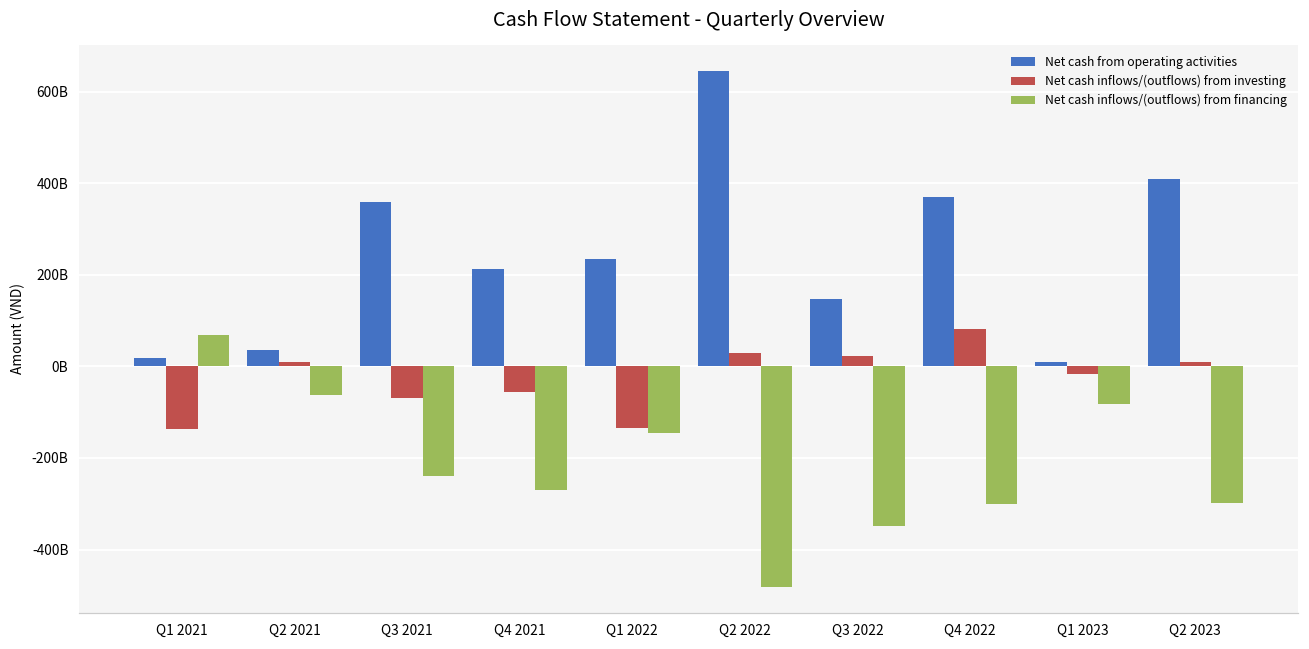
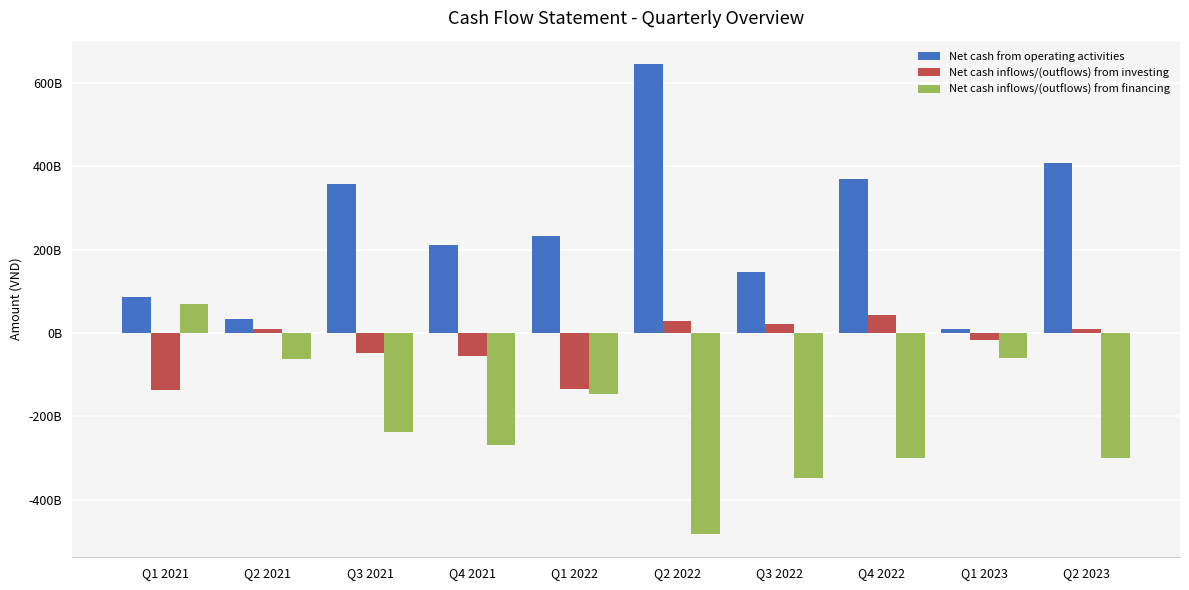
  {
    "Net cash from operating activities": {
-     "Q1 2021": 20000000000,
+     "Q1 2021": 90000000000,
      "Q2 2021": 30000000000,
      "Q3 2021": 360000000000,
      "Q4 2021": 210000000000,
      "Q1 2022": 230000000000,
      "Q2 2022": 650000000000,
      "Q3 2022": 150000000000,
      "Q4 2022": 370000000000,
      "Q1 2023": 10000000000,
      "Q2 2023": 410000000000
    },
    "Net cash inflows/(outflows) from investing": {
      "Q1 2021": -140000000000,
      "Q2 2021": 10000000000,
-     "Q3 2021": -70000000000,
+     "Q3 2021": -50000000000,
      "Q4 2021": -60000000000,
      "Q1 2022": -130000000000,
      "Q2 2022": 30000000000,
      "Q3 2022": 20000000000,
-     "Q4 2022": 80000000000,
+     "Q4 2022": 40000000000,
      "Q1 2023": -20000000000,
      "Q2 2023": 10000000000
    },
    "Net cash inflows/(outflows) from financing": {
      "Q1 2021": 70000000000,
      "Q2 2021": -60000000000,
      "Q3 2021": -240000000000,
      "Q4 2021": -270000000000,
      "Q1 2022": -150000000000,
      "Q2 2022": -480000000000,
      "Q3 2022": -350000000000,
      "Q4 2022": -300000000000,
-     "Q1 2023": -80000000000,
+     "Q1 2023": -60000000000,
      "Q2 2023": -300000000000
    }
  }
